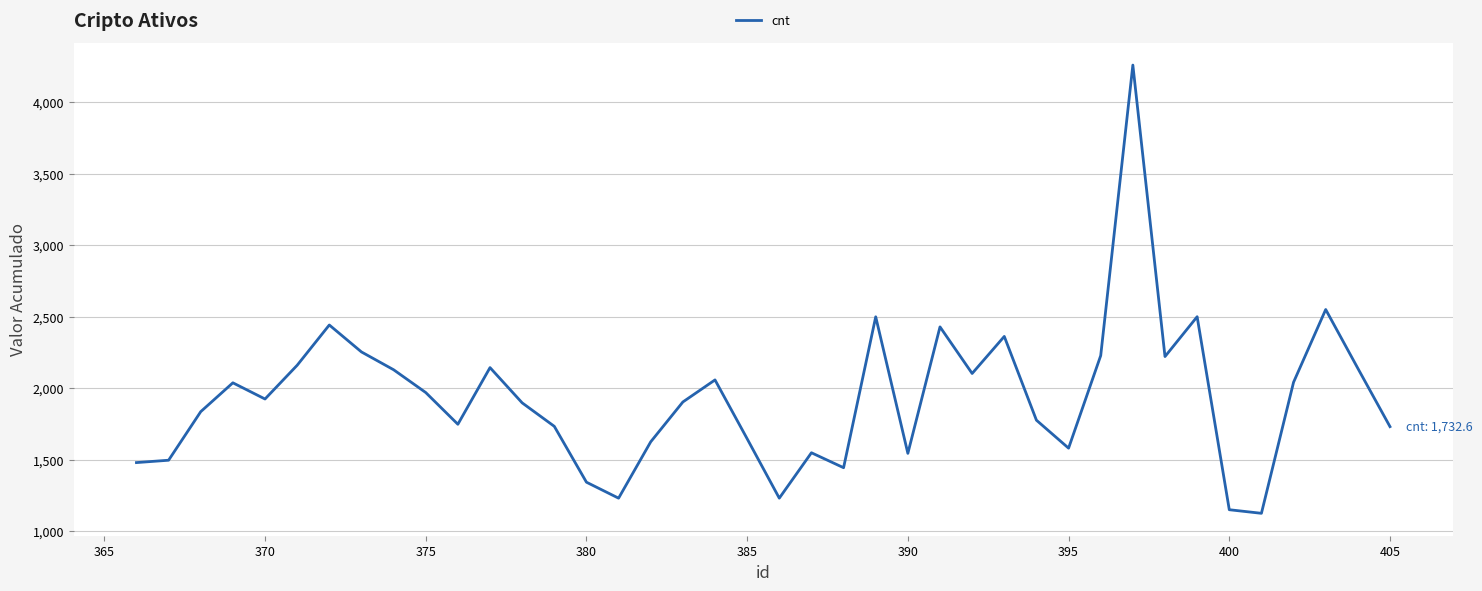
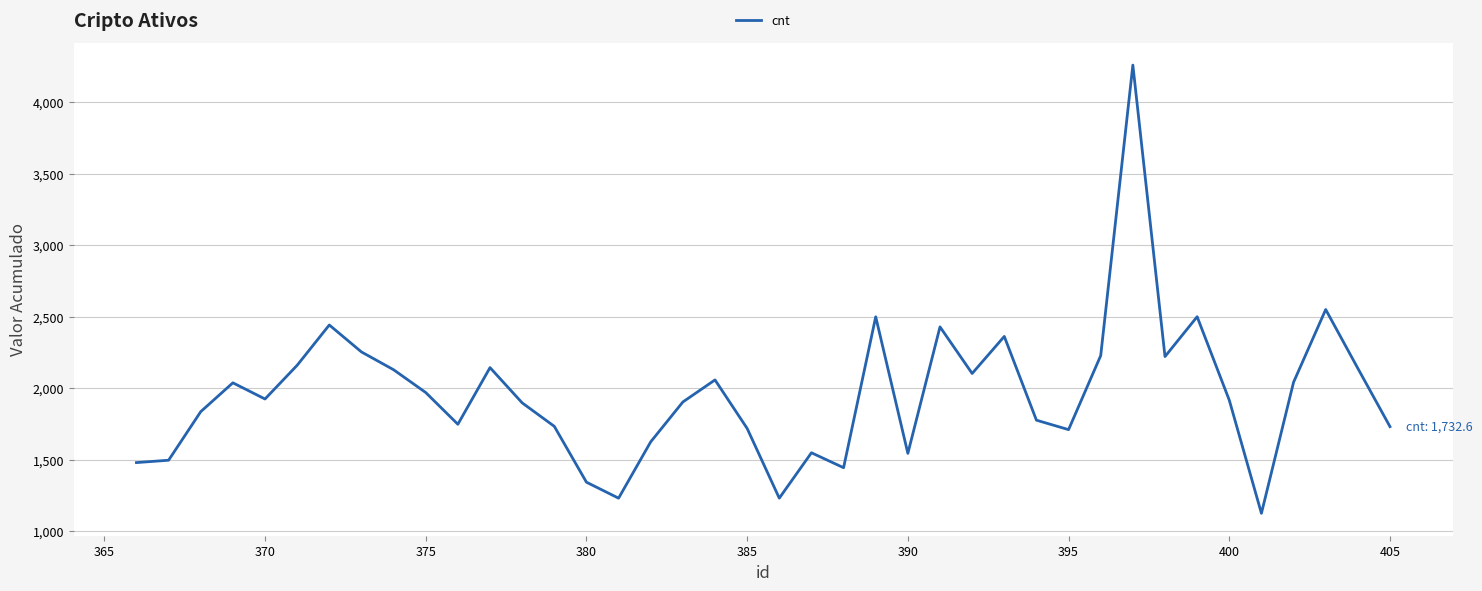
  {
    "370": "1,930",
    "375": "1,970",
    "380": "1,340",
-   "385": "1,650",
+   "385": "1,720",
    "390": "1,550",
-   "395": "1,580",
-   "400": "1,150"
+   "395": "1,710",
+   "400": "1,920"
  }
